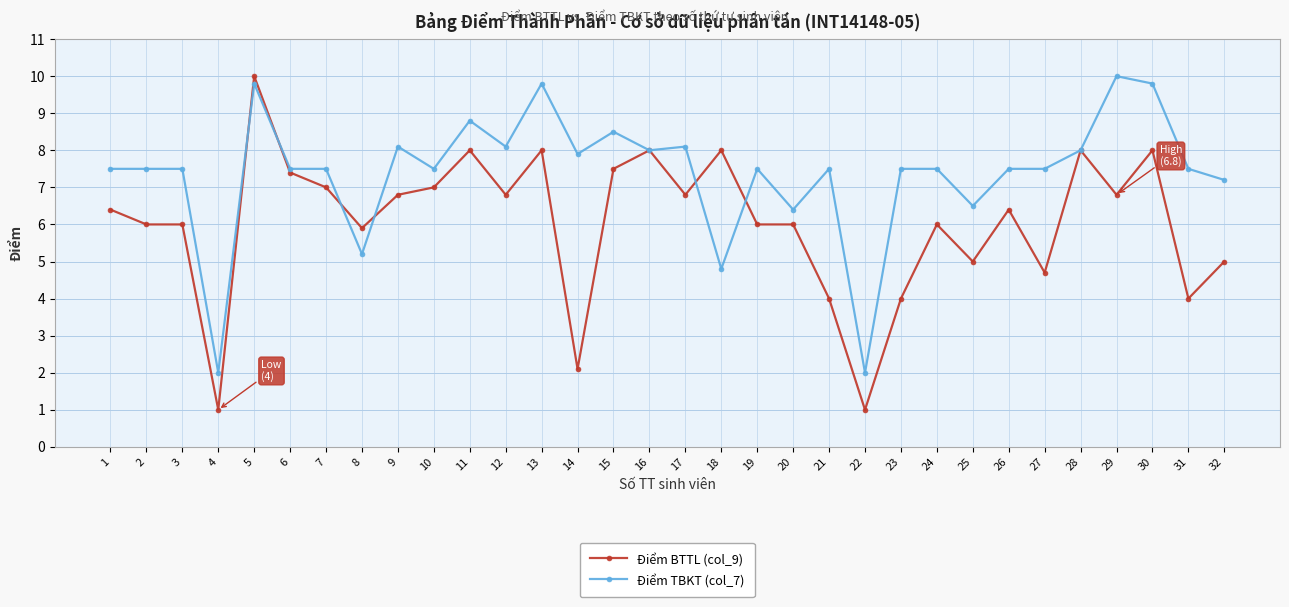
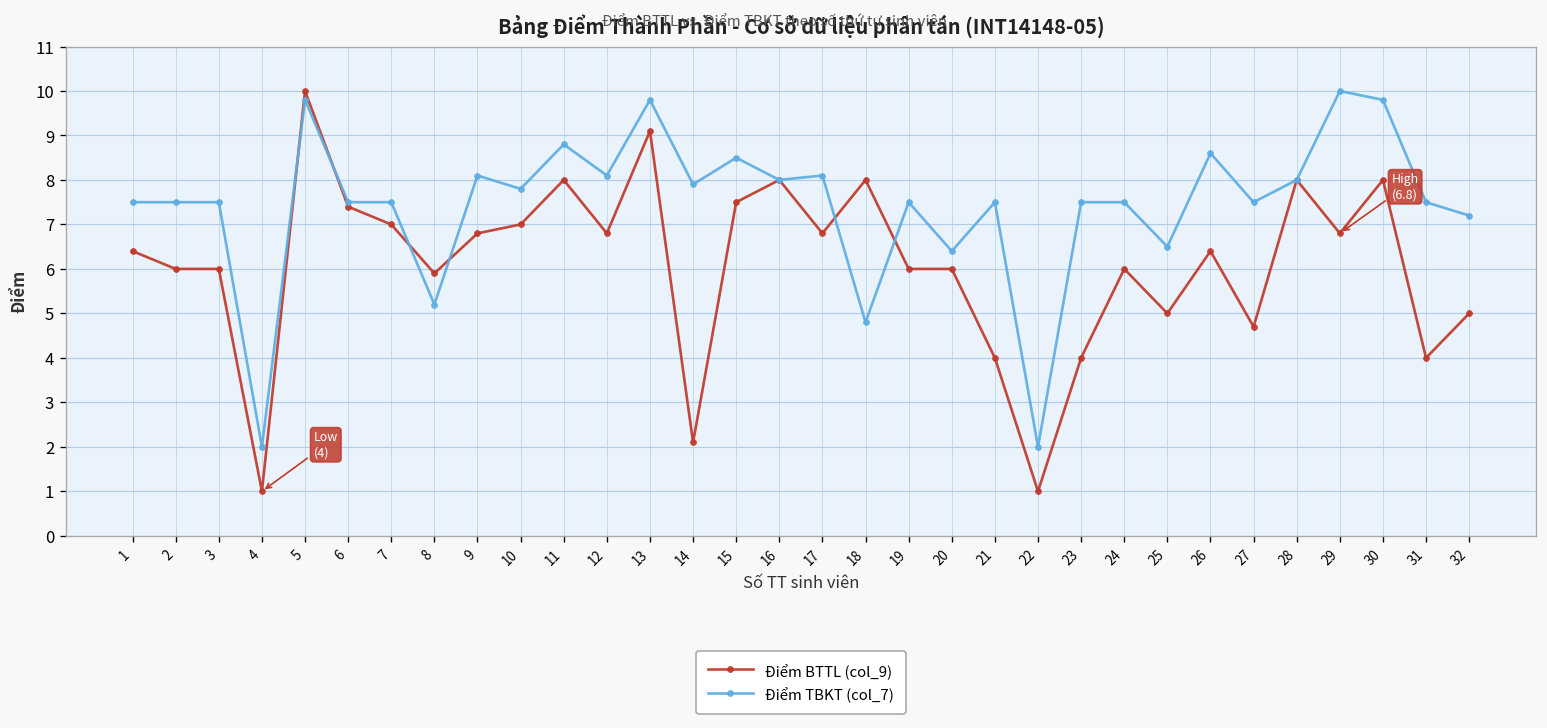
  {
    "Điểm BTTL (col_9)": {
      "1": 6.4,
      "2": 6.0,
      "3": 6.0,
      "4": 1.0,
      "5": 10.0,
      "6": 7.4,
      "7": 7.0,
      "8": 5.9,
      "9": 6.8,
      "10": 7.0,
      "11": 8.0,
      "12": 6.8,
-     "13": 8.0,
+     "13": 9.1,
      "14": 2.1,
      "15": 7.5,
      "17": 6.8,
      "18": 8.0,
      "19": 6.0,
      "20": 6.0,
      "21": 4.0,
      "22": 1.0,
      "23": 4.0,
      "24": 6.0,
      "25": 5.0,
      "26": 6.4,
      "27": 4.7,
      "29": 6.8,
      "30": 8.0,
      "31": 4.0,
      "32": 5.0
    },
    "Điểm TBKT (col_7)": {
      "1": 7.5,
      "2": 7.5,
      "3": 7.5,
      "4": 2.0,
      "5": 9.8,
      "6": 7.5,
      "7": 7.5,
      "8": 5.2,
      "9": 8.1,
-     "10": 7.5,
+     "10": 7.8,
      "11": 8.8,
      "12": 8.1,
      "13": 9.8,
      "14": 7.9,
      "15": 8.5,
      "17": 8.1,
      "18": 4.8,
      "19": 7.5,
      "20": 6.4,
      "21": 7.5,
      "22": 2.0,
      "23": 7.5,
      "24": 7.5,
      "25": 6.5,
-     "26": 7.5,
+     "26": 8.6,
      "27": 7.5,
      "29": 10.0,
      "30": 9.8,
      "31": 7.5,
      "32": 7.2
    }
  }
